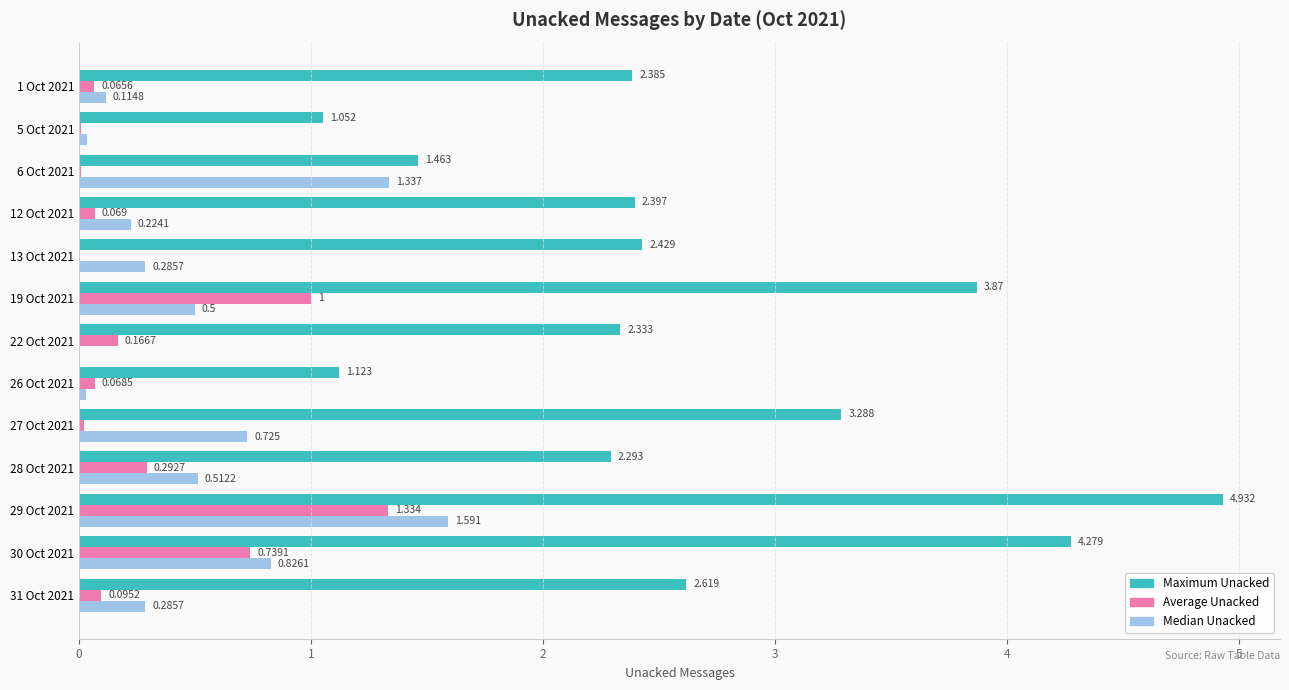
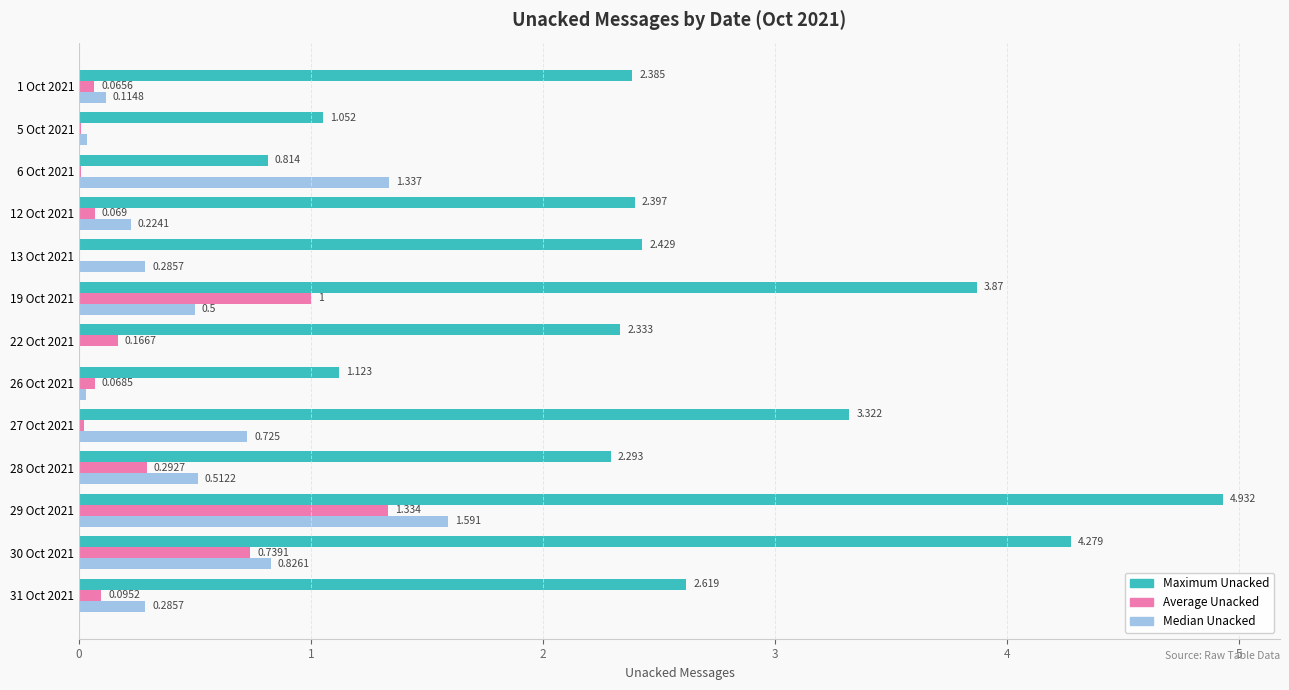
  {
    "Maximum Unacked": {
      "1 Oct 2021": 2.385,
      "5 Oct 2021": 1.052,
-     "6 Oct 2021": 1.463,
+     "6 Oct 2021": 0.814,
      "12 Oct 2021": 2.397,
      "13 Oct 2021": 2.429,
      "19 Oct 2021": 3.87,
      "22 Oct 2021": 2.333,
      "26 Oct 2021": 1.123,
-     "27 Oct 2021": 3.288,
+     "27 Oct 2021": 3.322,
      "28 Oct 2021": 2.293,
      "29 Oct 2021": 4.932,
      "30 Oct 2021": 4.279,
      "31 Oct 2021": 2.619
    },
    "Average Unacked": {
      "1 Oct 2021": 0.0656,
      "12 Oct 2021": 0.069,
      "19 Oct 2021": 1,
      "22 Oct 2021": 0.1667,
      "26 Oct 2021": 0.0685,
      "28 Oct 2021": 0.2927,
      "29 Oct 2021": 1.334,
      "30 Oct 2021": 0.7391,
      "31 Oct 2021": 0.0952
    },
    "Median Unacked": {
      "1 Oct 2021": 0.1148,
      "6 Oct 2021": 1.337,
      "12 Oct 2021": 0.2241,
      "13 Oct 2021": 0.2857,
      "19 Oct 2021": 0.5,
      "27 Oct 2021": 0.725,
      "28 Oct 2021": 0.5122,
      "29 Oct 2021": 1.591,
      "30 Oct 2021": 0.8261,
      "31 Oct 2021": 0.2857
    }
  }
